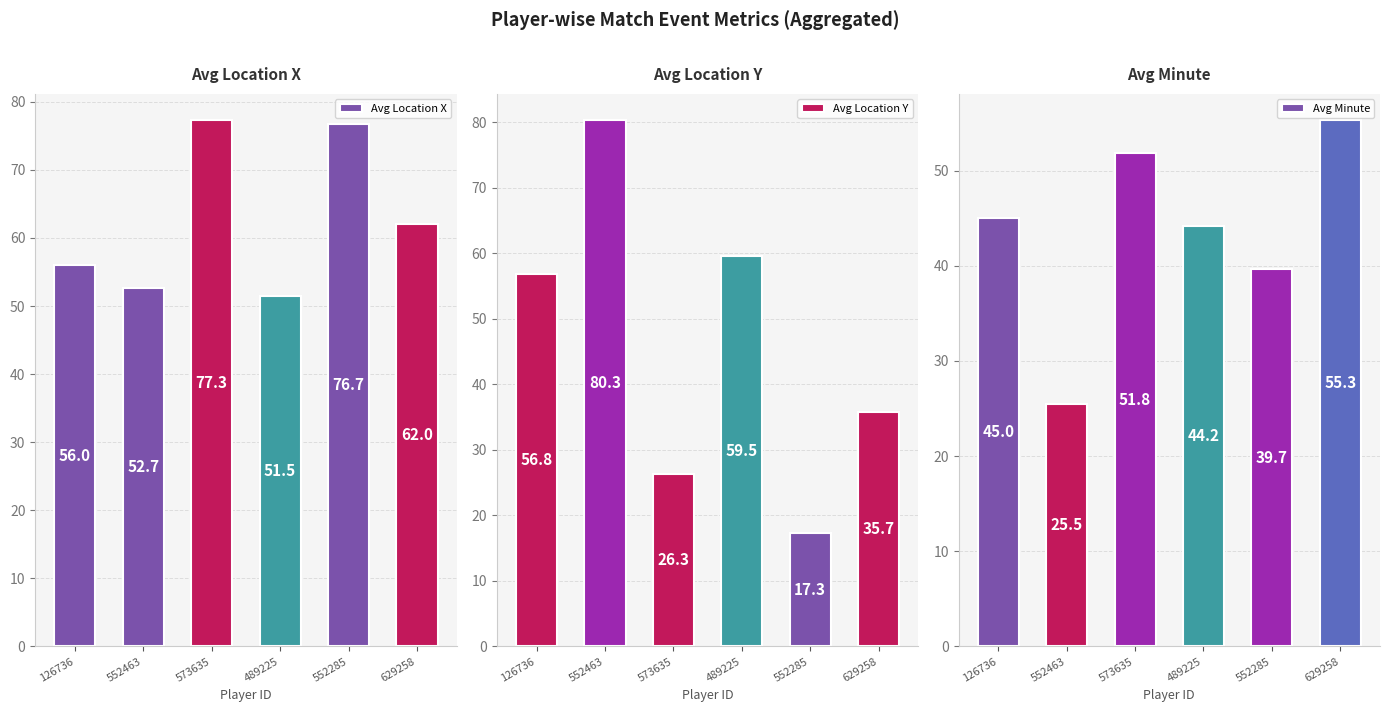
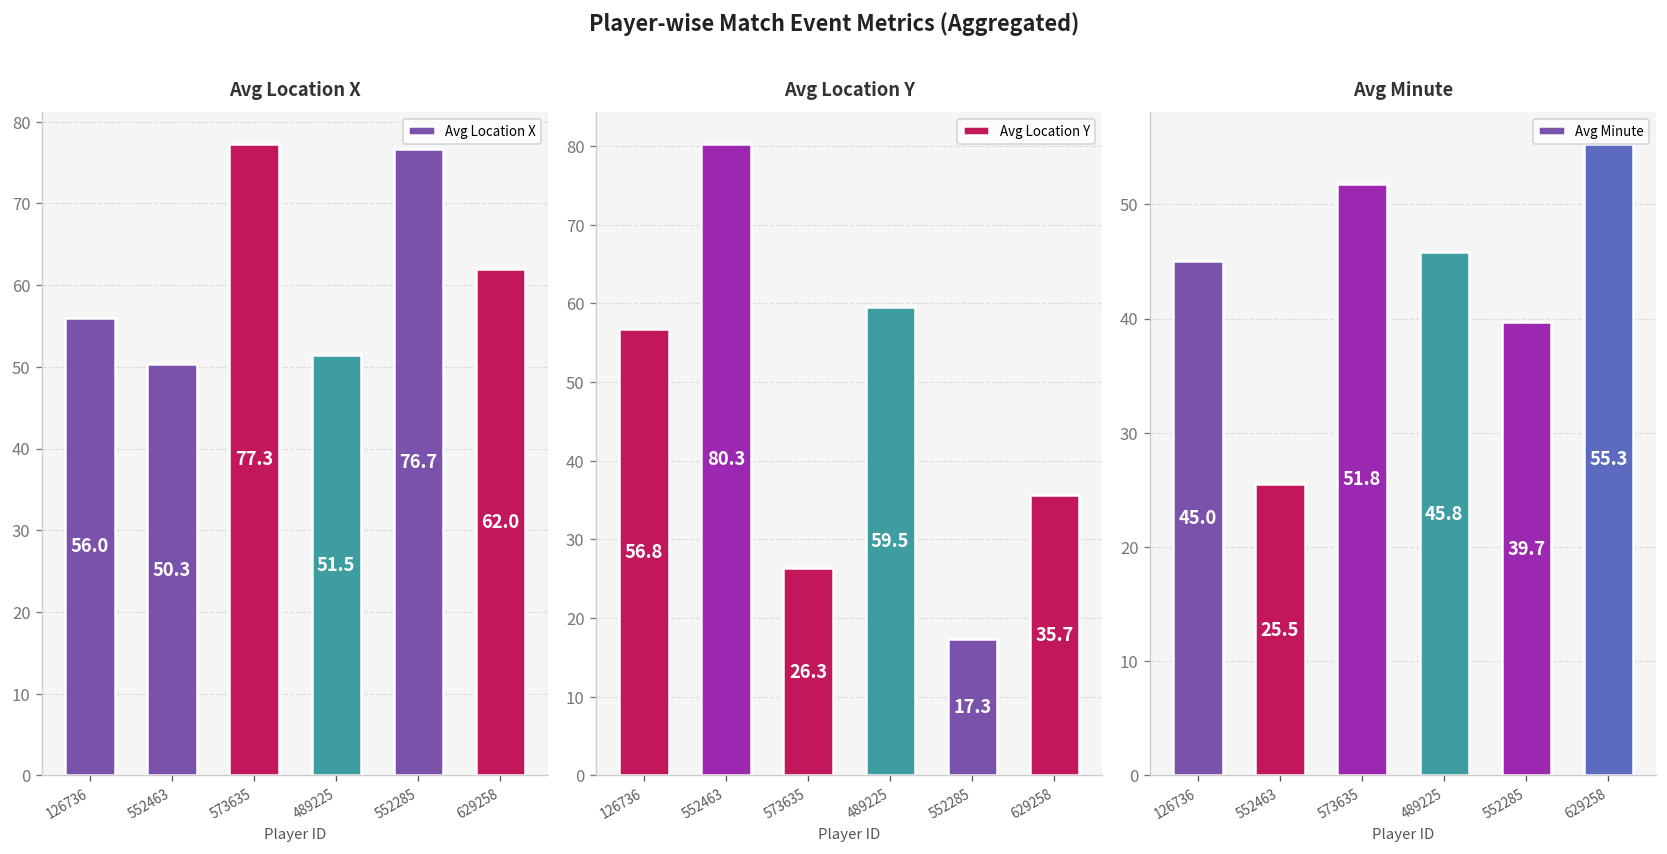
  {
    "Avg Location X": {
      "126736": 56.0,
-     "552463": 52.7,
+     "552463": 50.3,
      "573635": 77.3,
      "489225": 51.5,
      "552285": 76.7,
      "629258": 62.0
    },
    "Avg Location Y": {
      "126736": 56.8,
      "552463": 80.3,
      "573635": 26.3,
      "489225": 59.5,
      "552285": 17.3,
      "629258": 35.7
    },
    "Avg Minute": {
      "126736": 45.0,
      "552463": 25.5,
      "573635": 51.8,
-     "489225": 44.2,
+     "489225": 45.8,
      "552285": 39.7,
      "629258": 55.3
    }
  }
